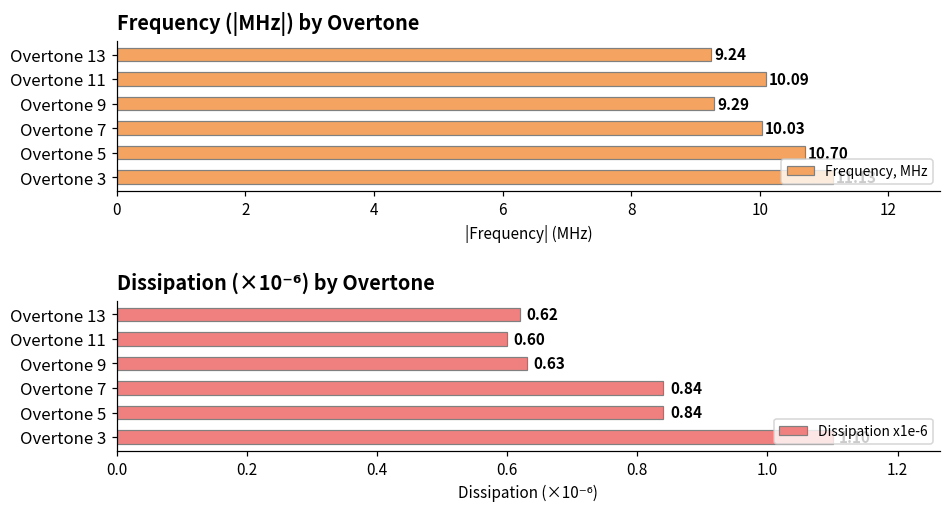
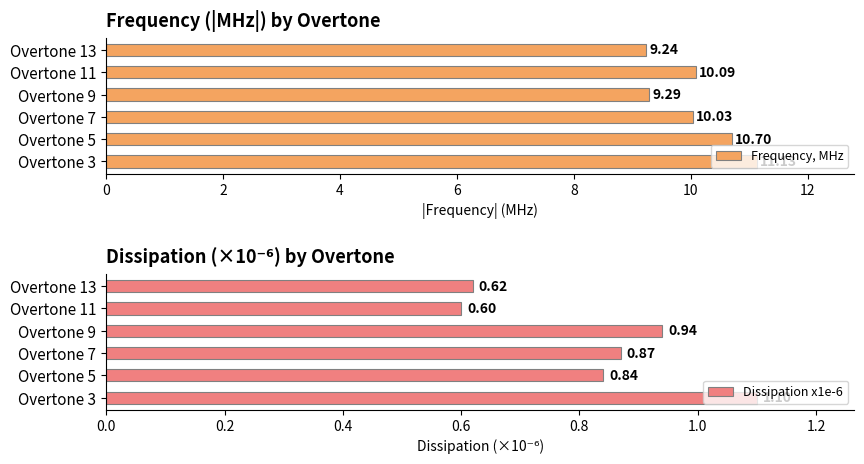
  {
    "Frequency (|MHz|) by Overtone": {
      "Overtone 13": 9.24,
      "Overtone 11": 10.09,
      "Overtone 9": 9.29,
      "Overtone 7": 10.03
    },
    "Dissipation (×10⁻⁶) by Overtone": {
      "Overtone 13": 0.62,
      "Overtone 11": 0.60,
-     "Overtone 9": 0.63,
-     "Overtone 7": 0.84,
+     "Overtone 9": 0.94,
+     "Overtone 7": 0.87,
      "Overtone 5": 0.84
    }
  }
